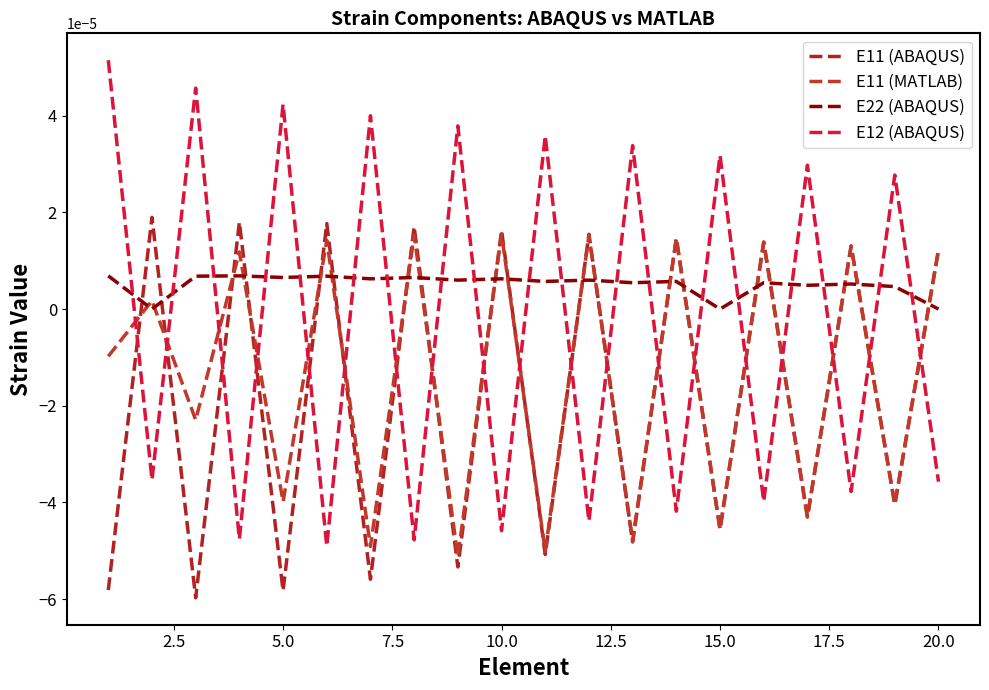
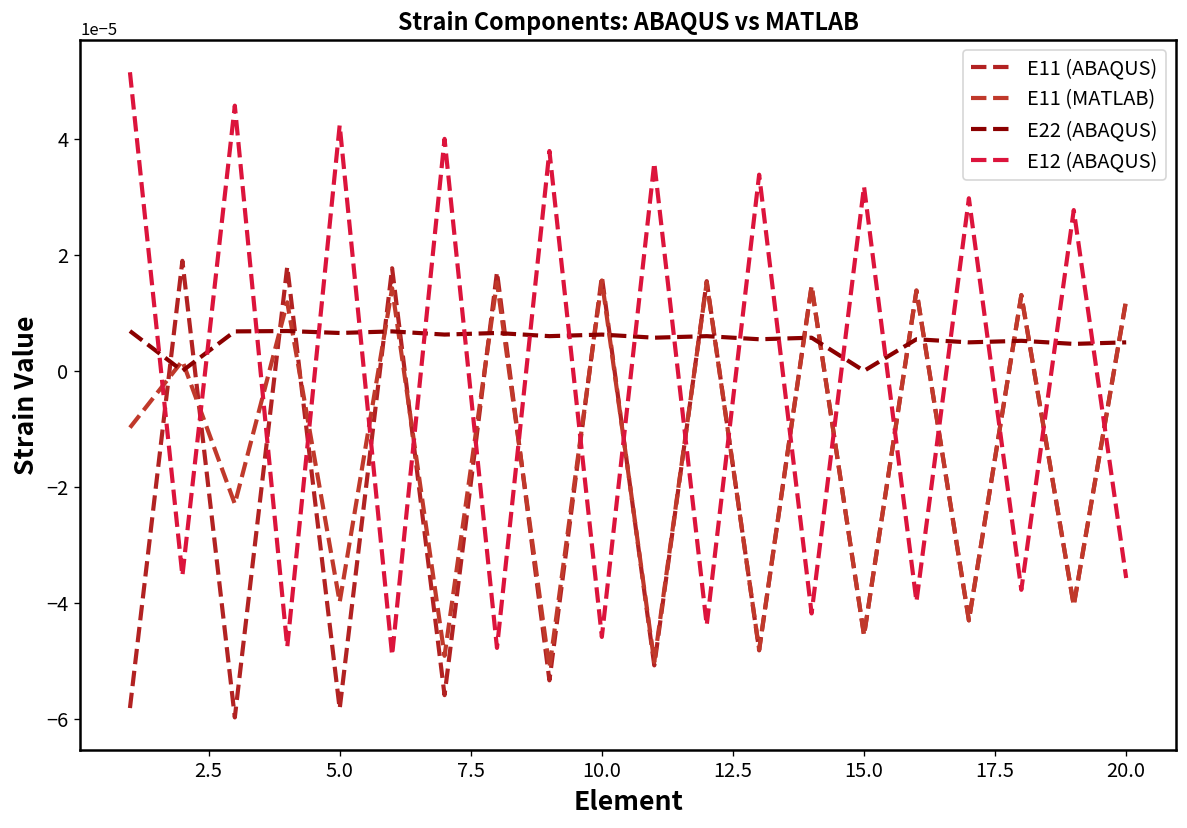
  {
    "E22 (ABAQUS)": {
      "5.0": 0.000007,
      "10.0": 0.000006,
      "15.0": 0.000000,
-     "20.0": 0.000000
+     "20.0": 0.000005
    }
  }
